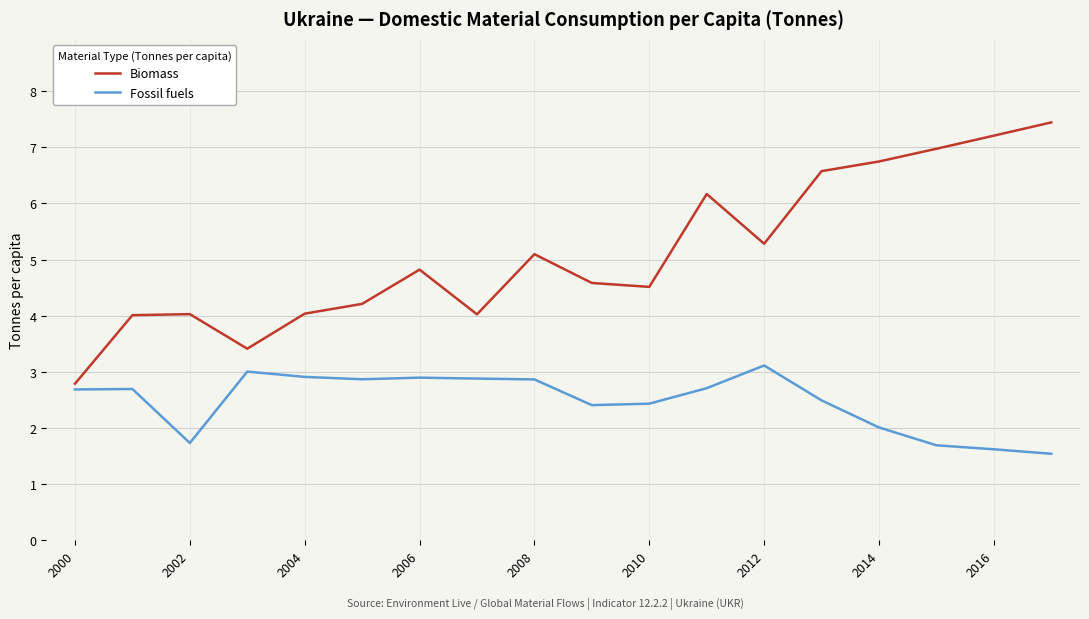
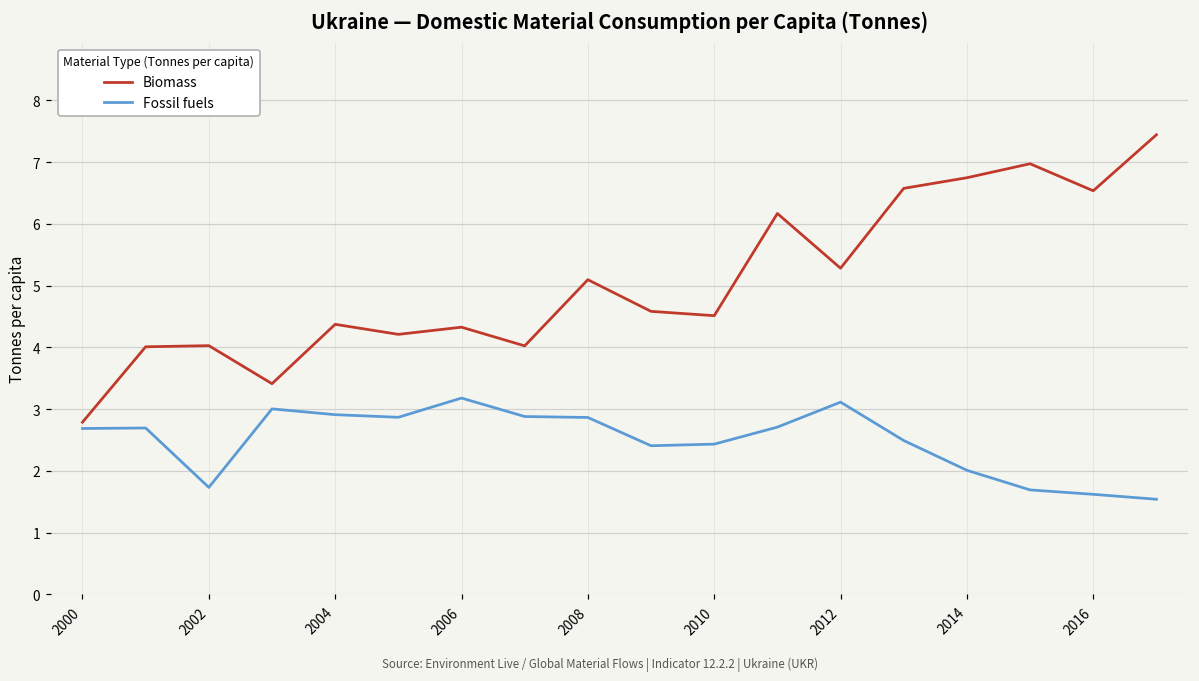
  {
    "Biomass": {
      "2000": 2.8,
      "2002": 4.0,
-     "2004": 4.0,
-     "2006": 4.8,
+     "2004": 4.4,
+     "2006": 4.3,
      "2008": 5.1,
      "2010": 4.5,
      "2012": 5.3,
      "2014": 6.7,
-     "2016": 7.2
+     "2016": 6.5
    },
    "Fossil fuels": {
      "2000": 2.7,
      "2002": 1.7,
      "2004": 2.9,
-     "2006": 2.9,
+     "2006": 3.2,
      "2008": 2.9,
      "2010": 2.4,
      "2012": 3.1,
      "2014": 2.0,
      "2016": 1.6
    }
  }
